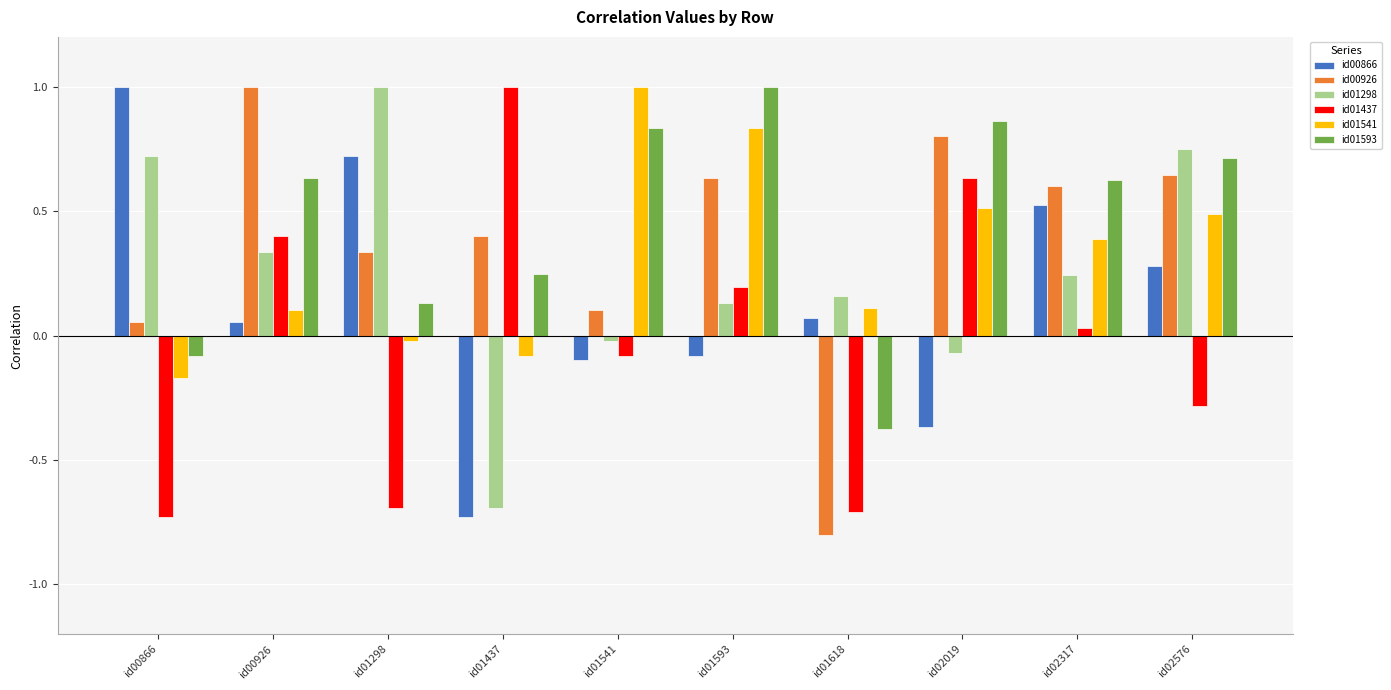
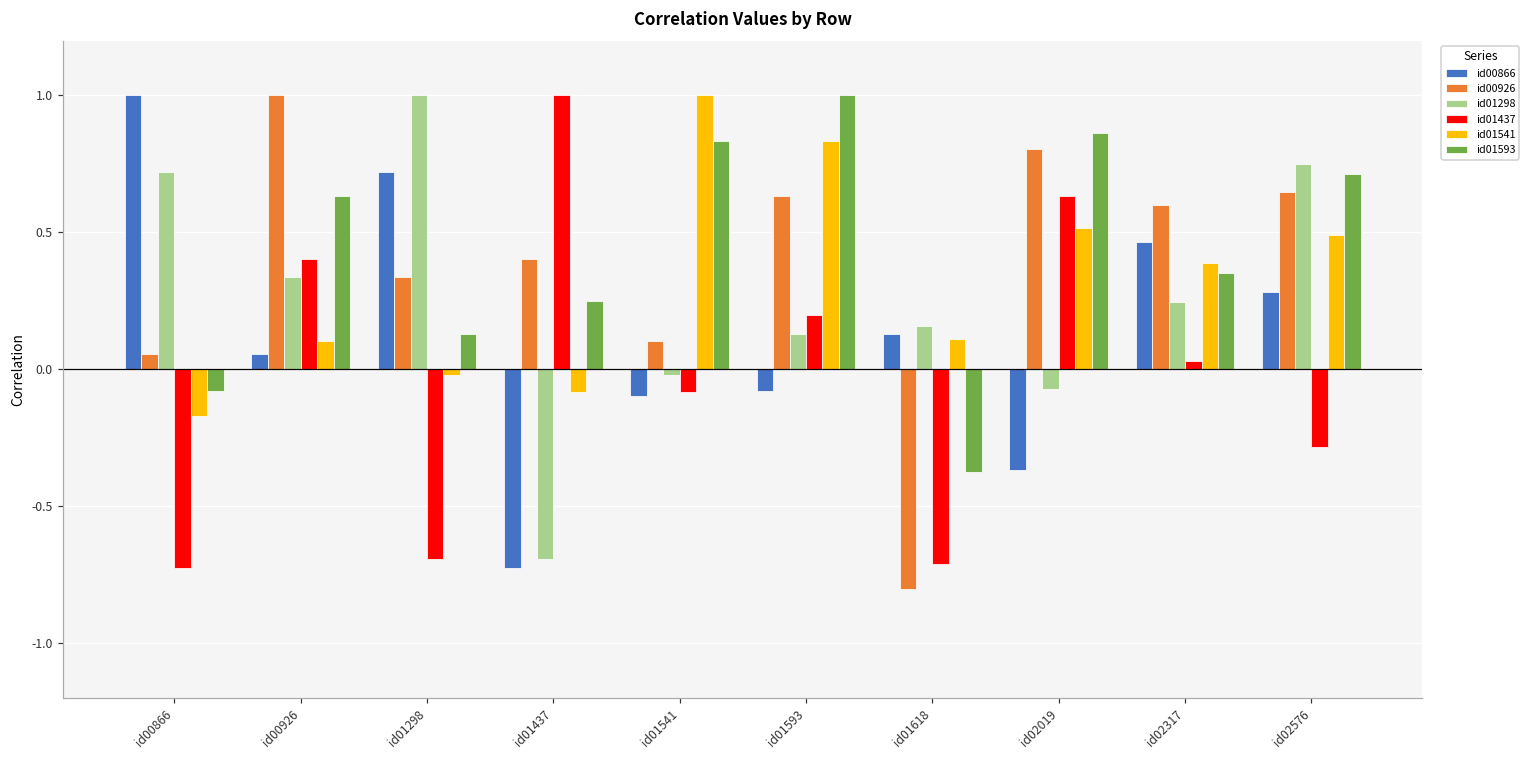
  {
    "id00866": {
      "id00866": 1.00,
      "id00926": 0.06,
      "id01298": 0.72,
      "id01437": -0.73,
      "id01541": -0.10,
      "id01593": -0.08,
-     "id01618": 0.07,
+     "id01618": 0.13,
      "id02019": -0.37,
-     "id02317": 0.53,
+     "id02317": 0.46,
      "id02576": 0.28
    },
    "id00926": {
      "id00866": 0.06,
      "id00926": 1.00,
      "id01298": 0.34,
      "id01437": 0.40,
      "id01541": 0.10,
      "id01593": 0.63,
      "id01618": -0.80,
      "id02019": 0.80,
      "id02317": 0.60,
      "id02576": 0.65
    },
    "id01298": {
      "id00866": 0.72,
      "id00926": 0.34,
      "id01298": 1.00,
      "id01437": -0.69,
      "id01541": -0.02,
      "id01593": 0.13,
      "id01618": 0.16,
      "id02019": -0.07,
      "id02317": 0.24,
      "id02576": 0.75
    },
    "id01437": {
      "id00866": -0.73,
      "id00926": 0.40,
      "id01298": -0.69,
      "id01437": 1.00,
      "id01541": -0.08,
      "id01593": 0.20,
      "id01618": -0.71,
      "id02019": 0.63,
      "id02317": 0.03,
      "id02576": -0.28
    },
    "id01541": {
      "id00866": -0.17,
      "id00926": 0.10,
      "id01298": -0.02,
      "id01437": -0.08,
      "id01541": 1.00,
      "id01593": 0.83,
      "id01618": 0.11,
      "id02019": 0.51,
      "id02317": 0.39,
      "id02576": 0.49
    },
    "id01593": {
      "id00866": -0.08,
      "id00926": 0.63,
      "id01298": 0.13,
      "id01437": 0.25,
      "id01541": 0.83,
      "id01593": 1.00,
      "id01618": -0.38,
      "id02019": 0.86,
-     "id02317": 0.63,
+     "id02317": 0.35,
      "id02576": 0.71
    }
  }
